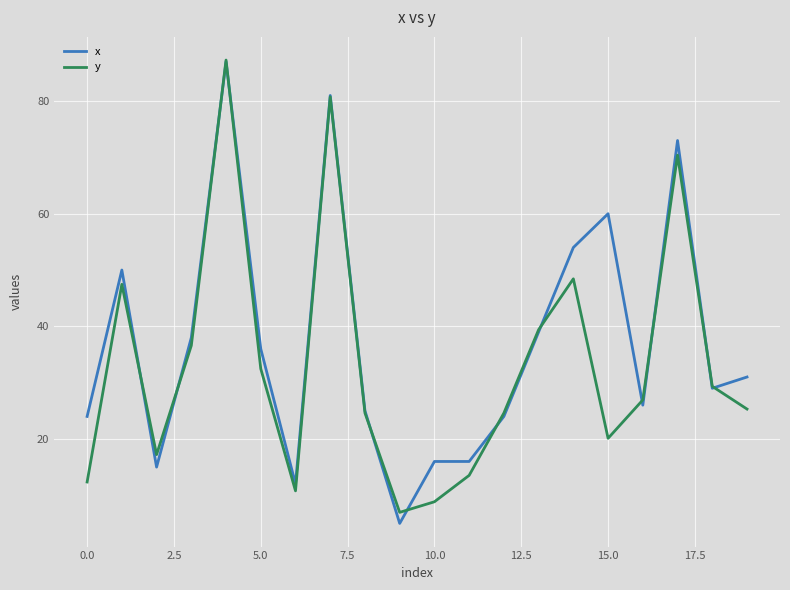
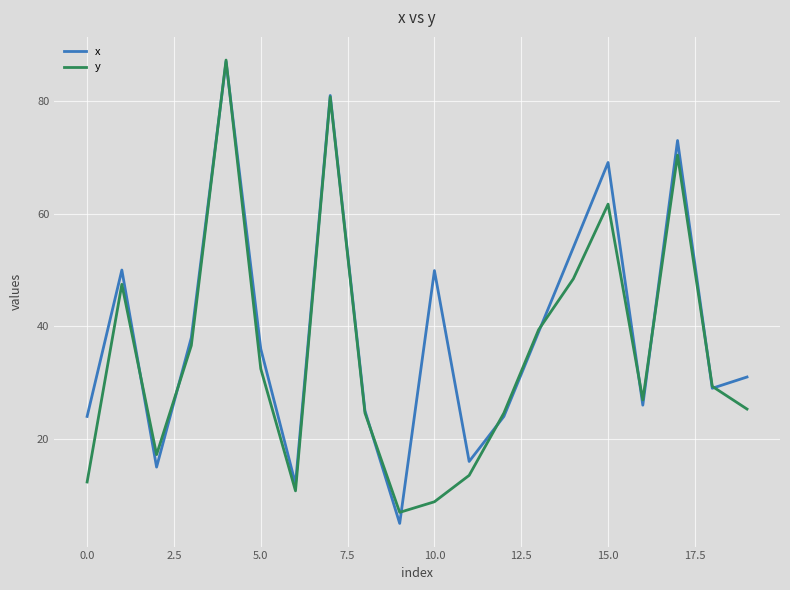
  {
    "x": {
      "0.0": 24,
      "5.0": 36,
-     "10.0": 16,
-     "15.0": 60
+     "10.0": 50,
+     "15.0": 69
    },
    "y": {
      "0.0": 12,
      "5.0": 32,
      "10.0": 9,
-     "15.0": 20
+     "15.0": 62
    }
  }
